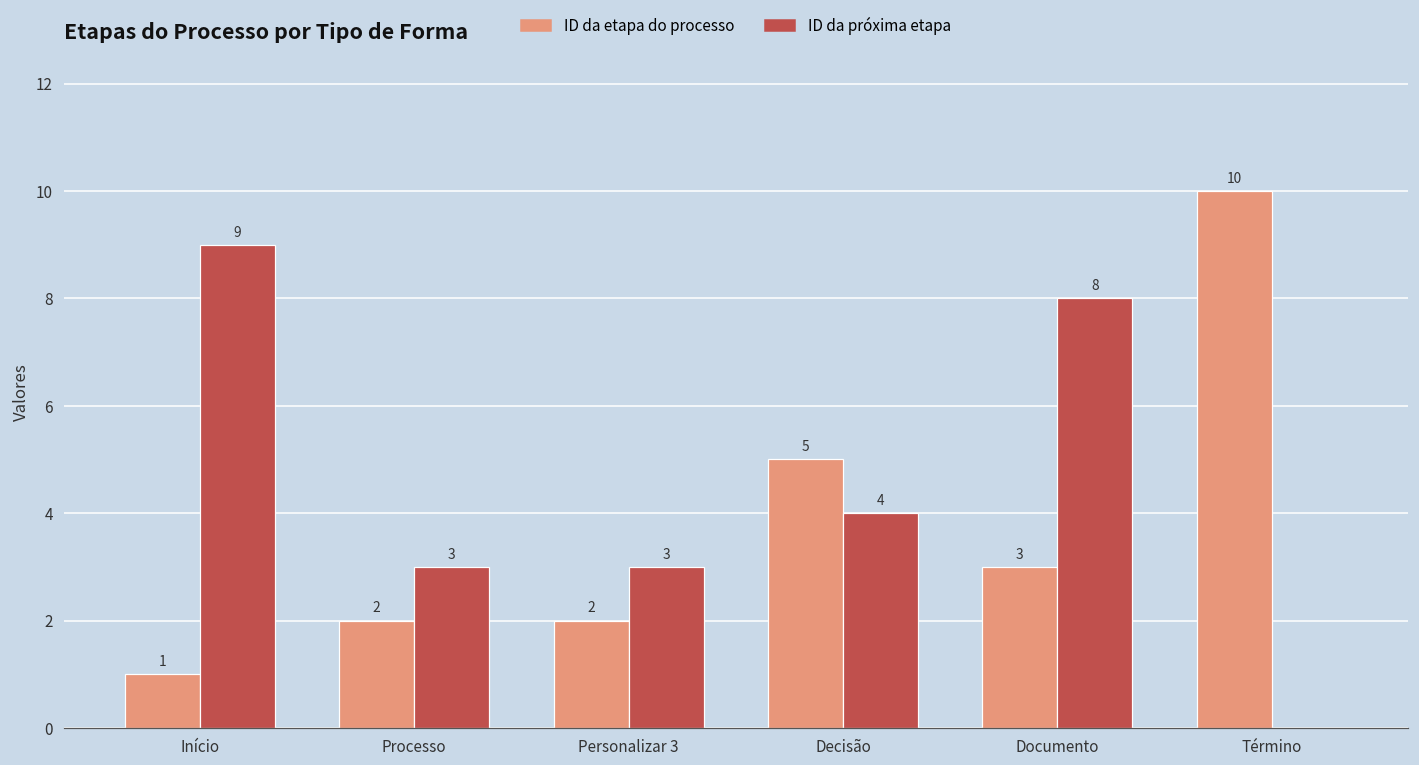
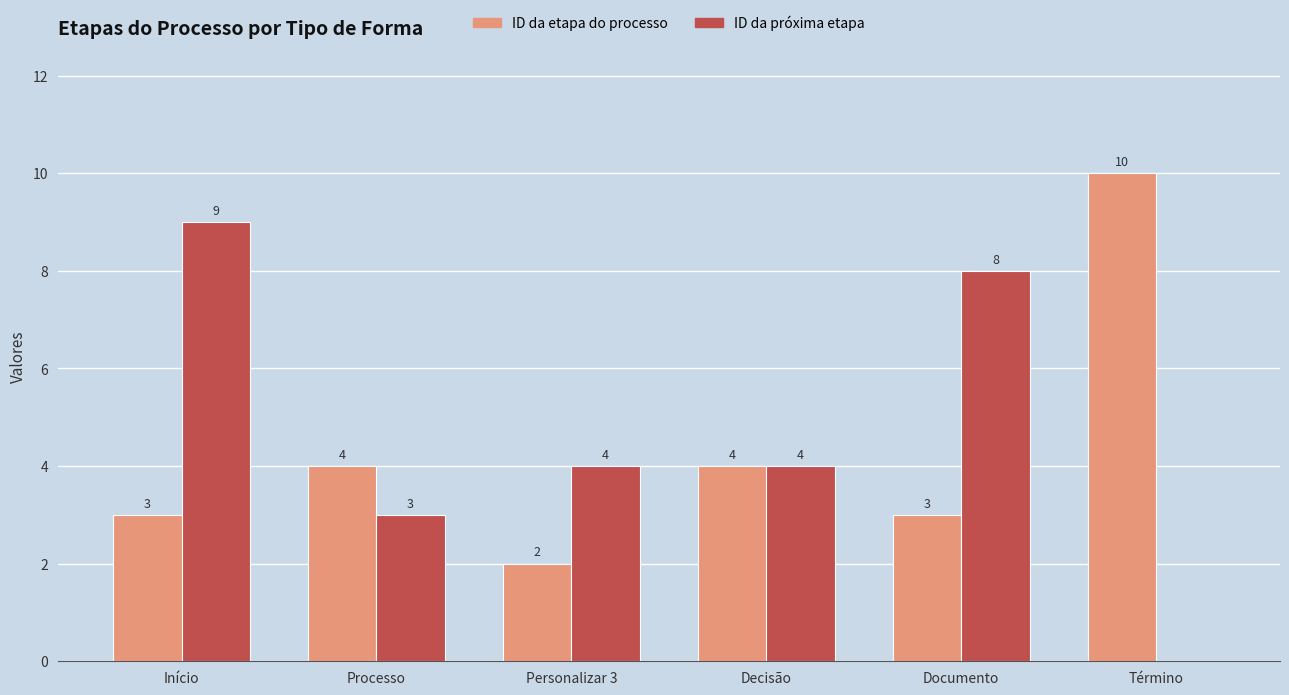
  {
    "ID da etapa do processo": {
-     "Início": 1,
-     "Processo": 2,
+     "Início": 3,
+     "Processo": 4,
      "Personalizar 3": 2,
-     "Decisão": 5,
+     "Decisão": 4,
      "Documento": 3,
      "Término": 10
    },
    "ID da próxima etapa": {
      "Início": 9,
      "Processo": 3,
-     "Personalizar 3": 3,
+     "Personalizar 3": 4,
      "Decisão": 4,
      "Documento": 8
    }
  }
